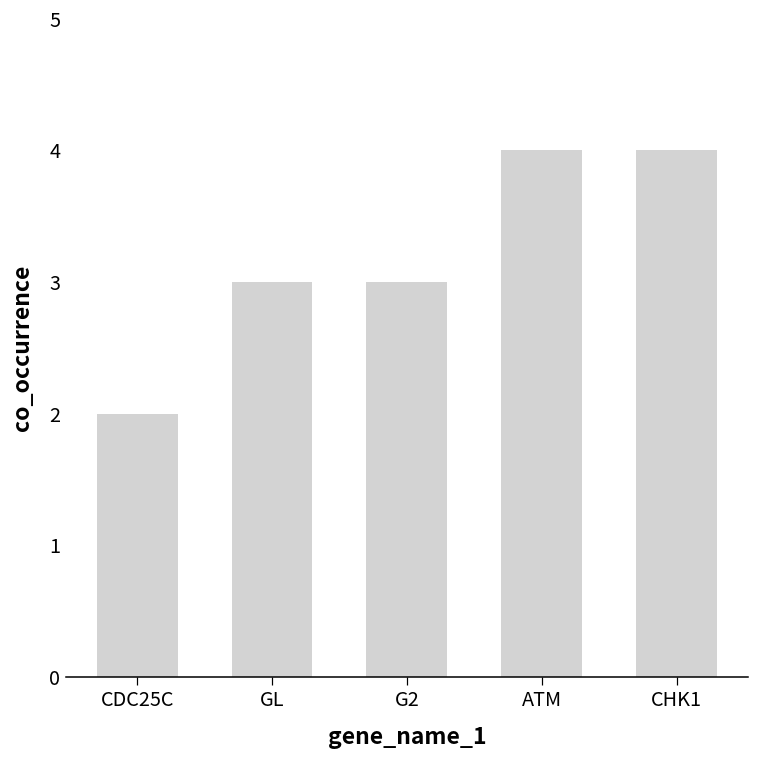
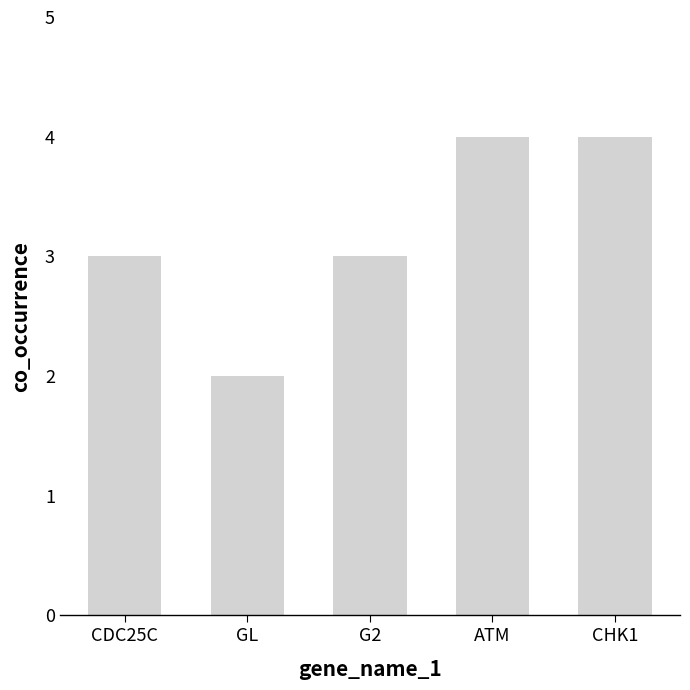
  {
-   "CDC25C": 2,
-   "GL": 3,
+   "CDC25C": 3,
+   "GL": 2,
    "G2": 3,
    "ATM": 4,
    "CHK1": 4
  }
